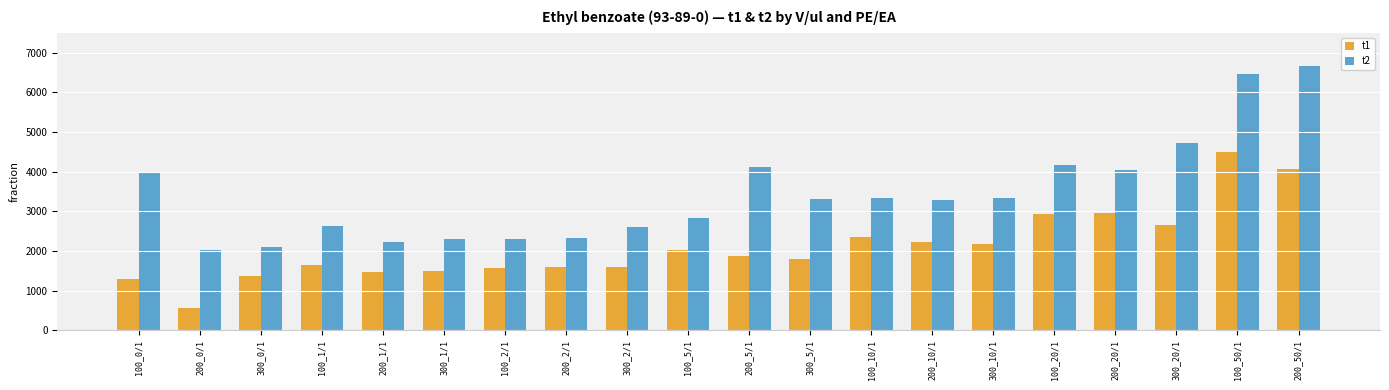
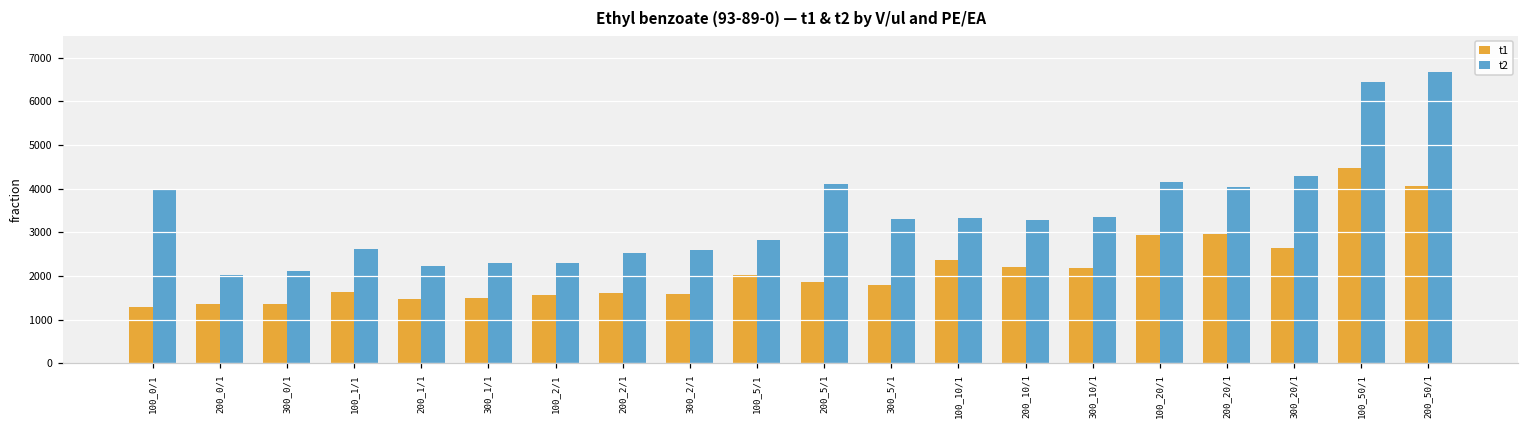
  {
    "t1": {
      "100_0/1": 1300,
-     "200_0/1": 600,
+     "200_0/1": 1300,
      "300_0/1": 1400,
      "100_1/1": 1600,
      "200_1/1": 1500,
      "300_1/1": 1500,
      "100_2/1": 1600,
      "200_2/1": 1600,
      "300_2/1": 1600,
      "100_5/1": 2000,
      "200_5/1": 1900,
      "300_5/1": 1800,
      "100_10/1": 2400,
      "200_10/1": 2200,
      "300_10/1": 2200,
      "100_20/1": 2900,
      "200_20/1": 3000,
      "300_20/1": 2600,
      "100_50/1": 4500,
      "200_50/1": 4100
    },
    "t2": {
      "100_0/1": 4000,
      "200_0/1": 2000,
      "300_0/1": 2100,
      "100_1/1": 2600,
      "200_1/1": 2200,
      "300_1/1": 2300,
      "100_2/1": 2300,
-     "200_2/1": 2300,
+     "200_2/1": 2500,
      "300_2/1": 2600,
      "100_5/1": 2800,
      "200_5/1": 4100,
      "300_5/1": 3300,
      "100_10/1": 3300,
      "200_10/1": 3300,
      "300_10/1": 3300,
      "100_20/1": 4200,
      "200_20/1": 4000,
-     "300_20/1": 4700,
+     "300_20/1": 4300,
      "100_50/1": 6500,
      "200_50/1": 6700
    }
  }
